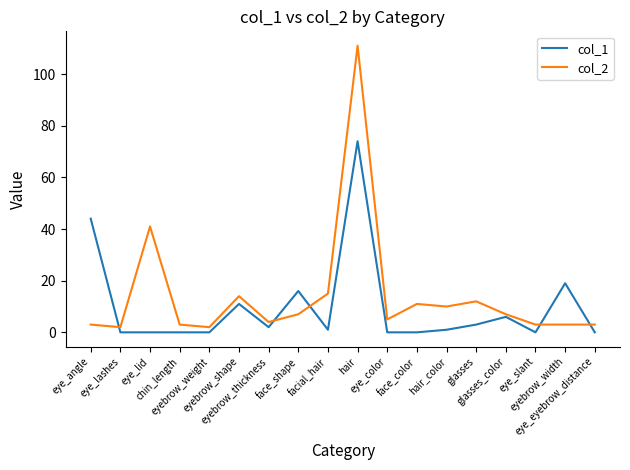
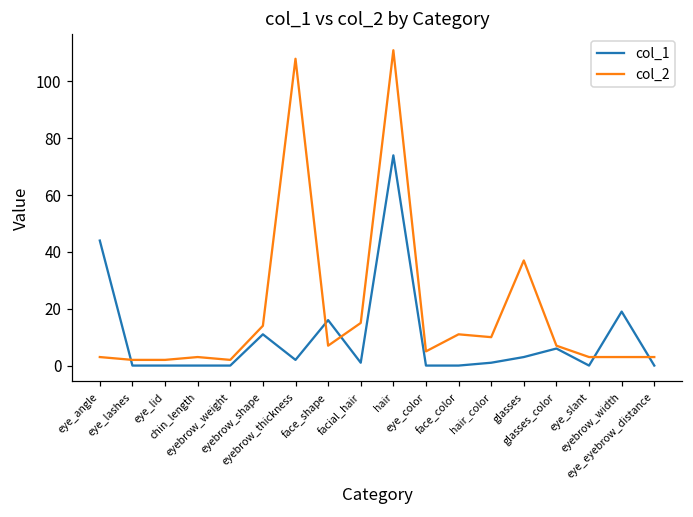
  {
    "col_1": {
      "eye_angle": 44,
      "eye_lashes": 0,
      "eye_lid": 0,
      "chin_length": 0,
      "eyebrow_weight": 0,
      "eyebrow_shape": 11,
      "eyebrow_thickness": 2,
      "face_shape": 16,
      "facial_hair": 1,
      "hair": 74,
      "eye_color": 0,
      "face_color": 0,
      "hair_color": 1,
      "glasses": 3,
      "eye_slant": 0,
      "eyebrow_width": 19,
      "eye_eyebrow_distance": 0
    },
    "col_2": {
      "eye_angle": 3,
      "eye_lashes": 2,
-     "eye_lid": 41,
+     "eye_lid": 2,
      "chin_length": 3,
      "eyebrow_weight": 2,
      "eyebrow_shape": 14,
-     "eyebrow_thickness": 4,
+     "eyebrow_thickness": 108,
      "face_shape": 7,
      "facial_hair": 15,
      "hair": 111,
      "eye_color": 5,
      "face_color": 11,
      "hair_color": 10,
-     "glasses": 12,
+     "glasses": 37,
      "eye_slant": 3,
      "eyebrow_width": 3,
      "eye_eyebrow_distance": 3
    }
  }
